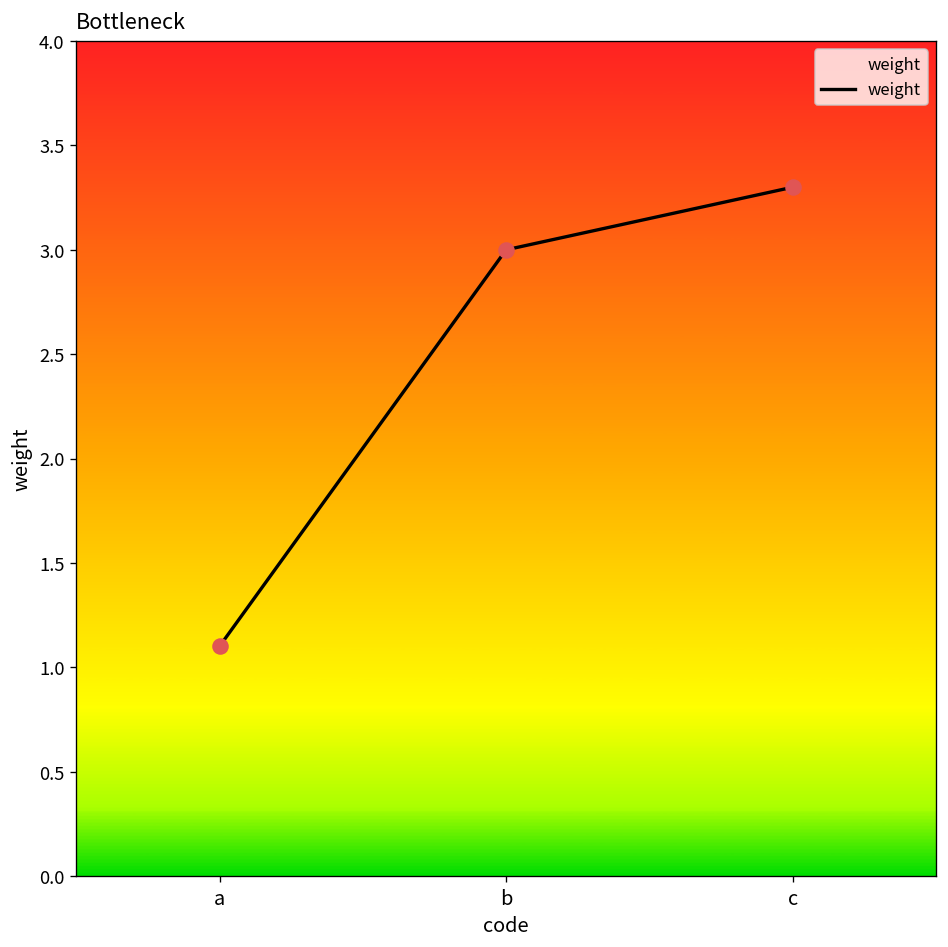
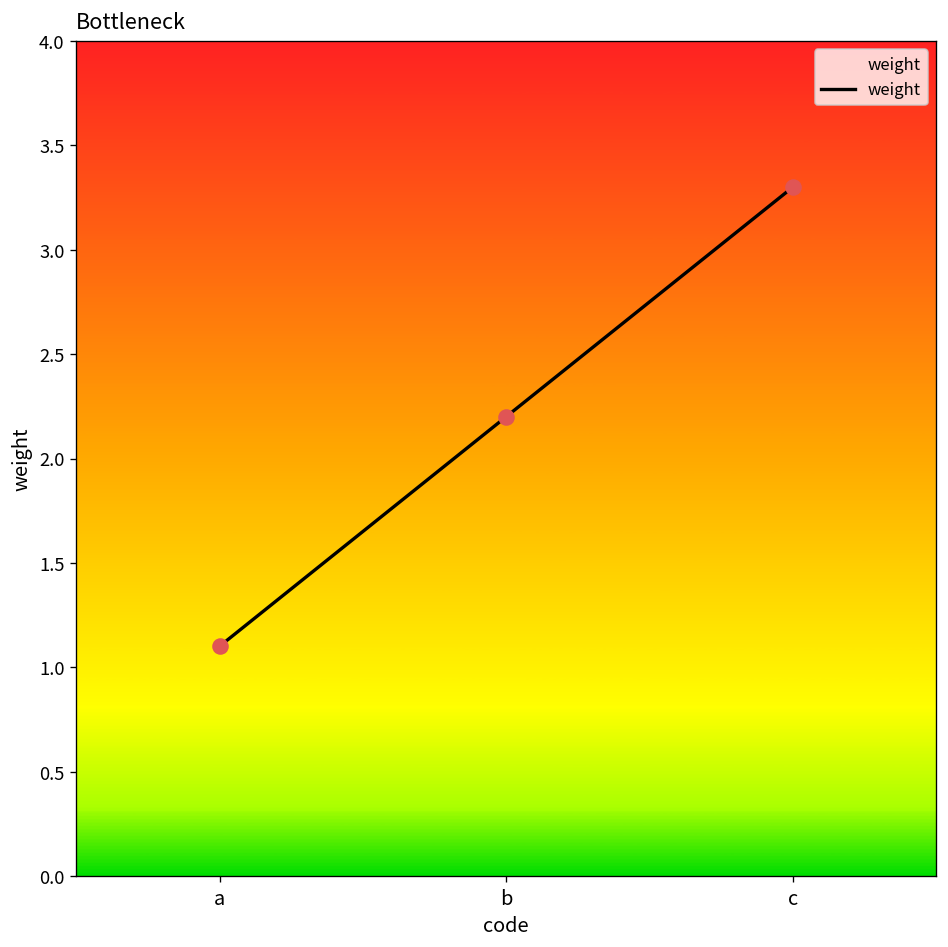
  {
    "a": 1.1,
-   "b": 3.0,
+   "b": 2.2,
    "c": 3.3
  }
